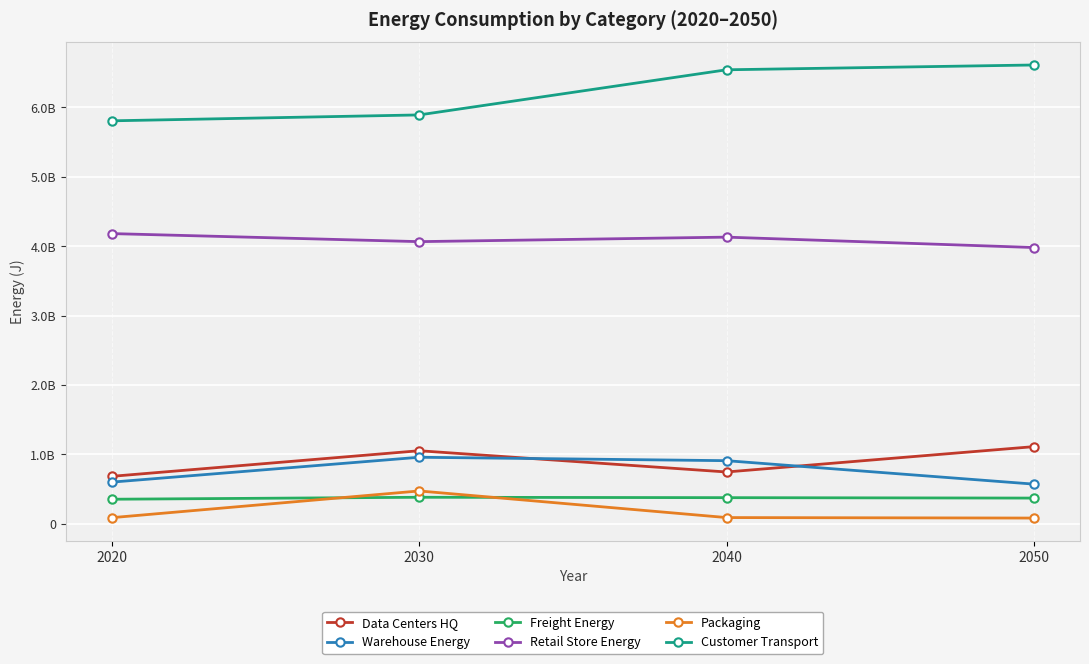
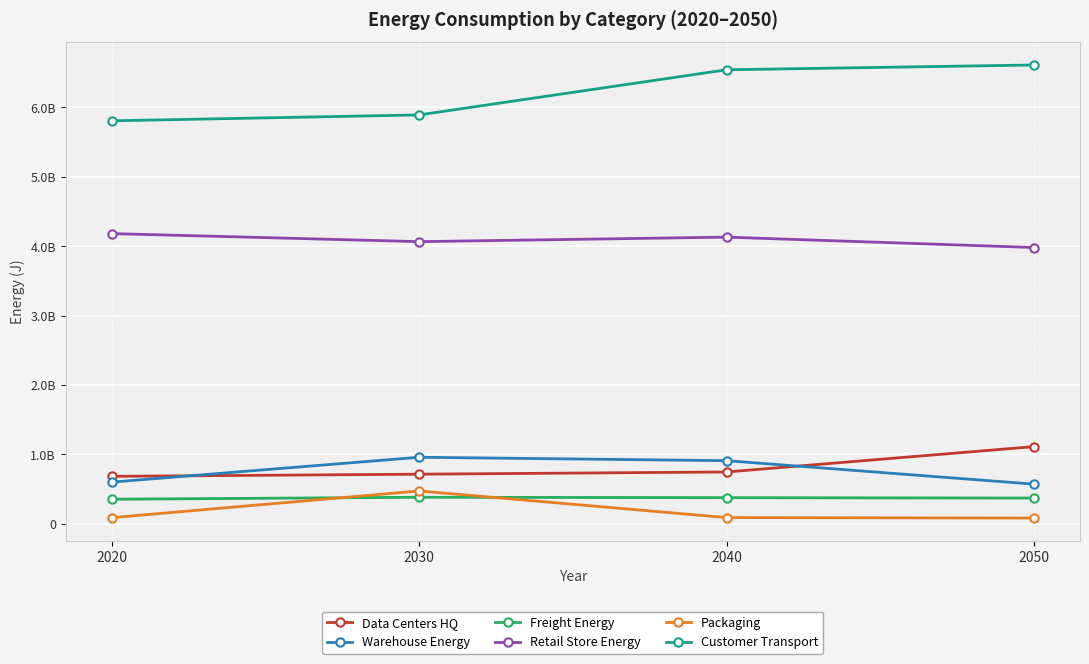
  {
    "Data Centers HQ": {
      "2020": 700000000,
-     "2030": 1100000000,
+     "2030": 700000000,
      "2040": 700000000,
      "2050": 1100000000
    },
    "Warehouse Energy": {
      "2020": 600000000,
      "2030": 1000000000,
      "2040": 900000000,
      "2050": 600000000
    },
    "Retail Store Energy": {
      "2020": 4200000000,
      "2030": 4100000000,
      "2040": 4100000000,
      "2050": 4000000000
    },
    "Packaging": {
      "2020": 100000000,
      "2030": 500000000,
      "2040": 100000000,
      "2050": 100000000
    }
  }
